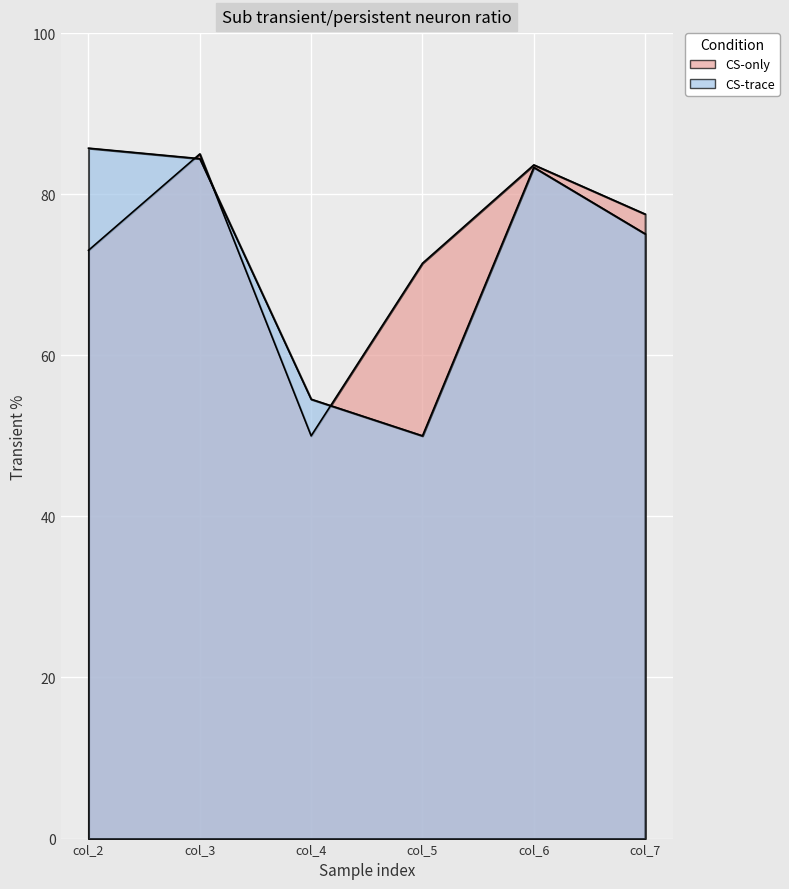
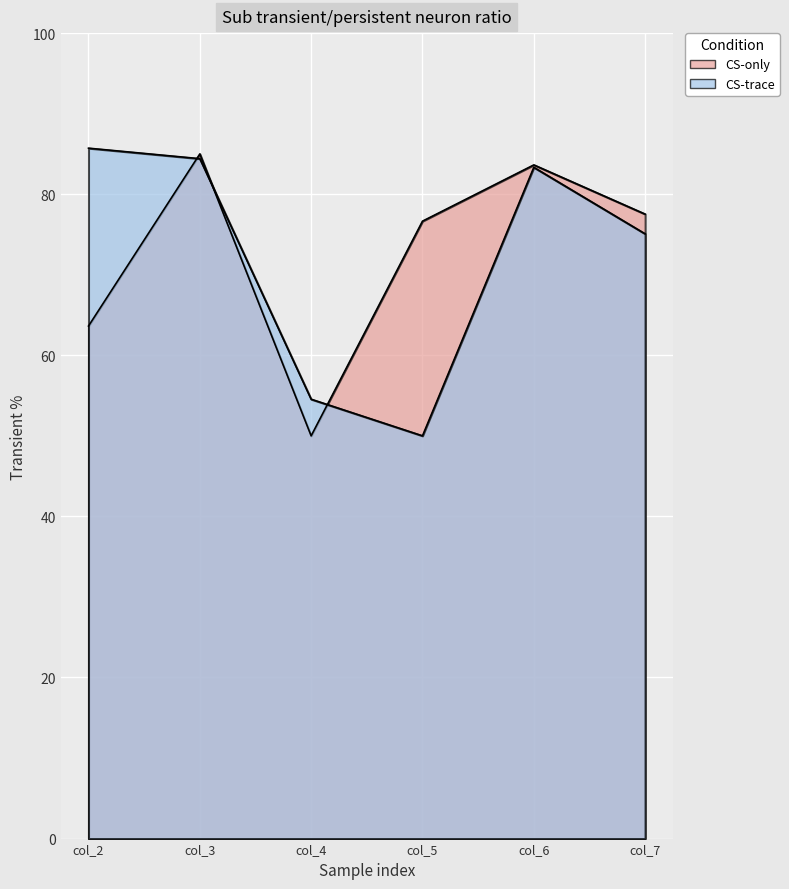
  {
    "CS-only": {
-     "col_2": 73,
+     "col_2": 64,
      "col_3": 85,
      "col_4": 50,
-     "col_5": 71,
+     "col_5": 77,
      "col_7": 78
    },
    "CS-trace": {
      "col_2": 86,
      "col_3": 84,
      "col_4": 55,
      "col_5": 50,
      "col_7": 75
    }
  }
